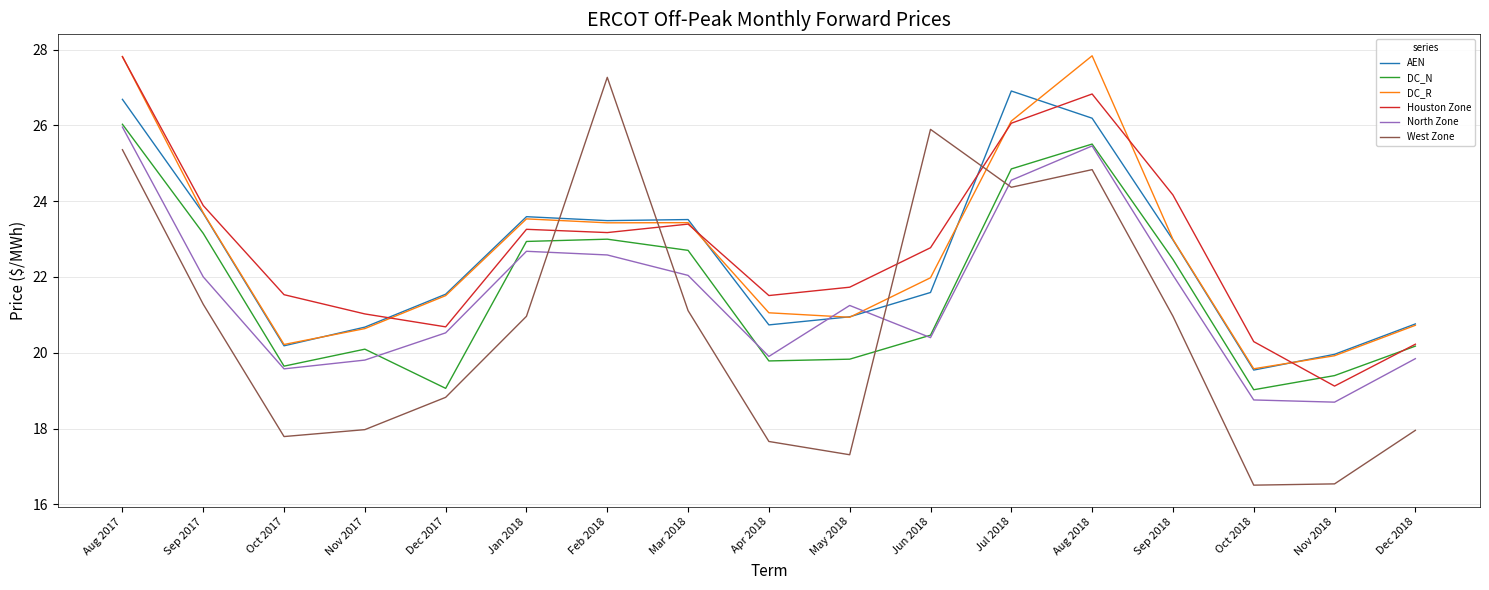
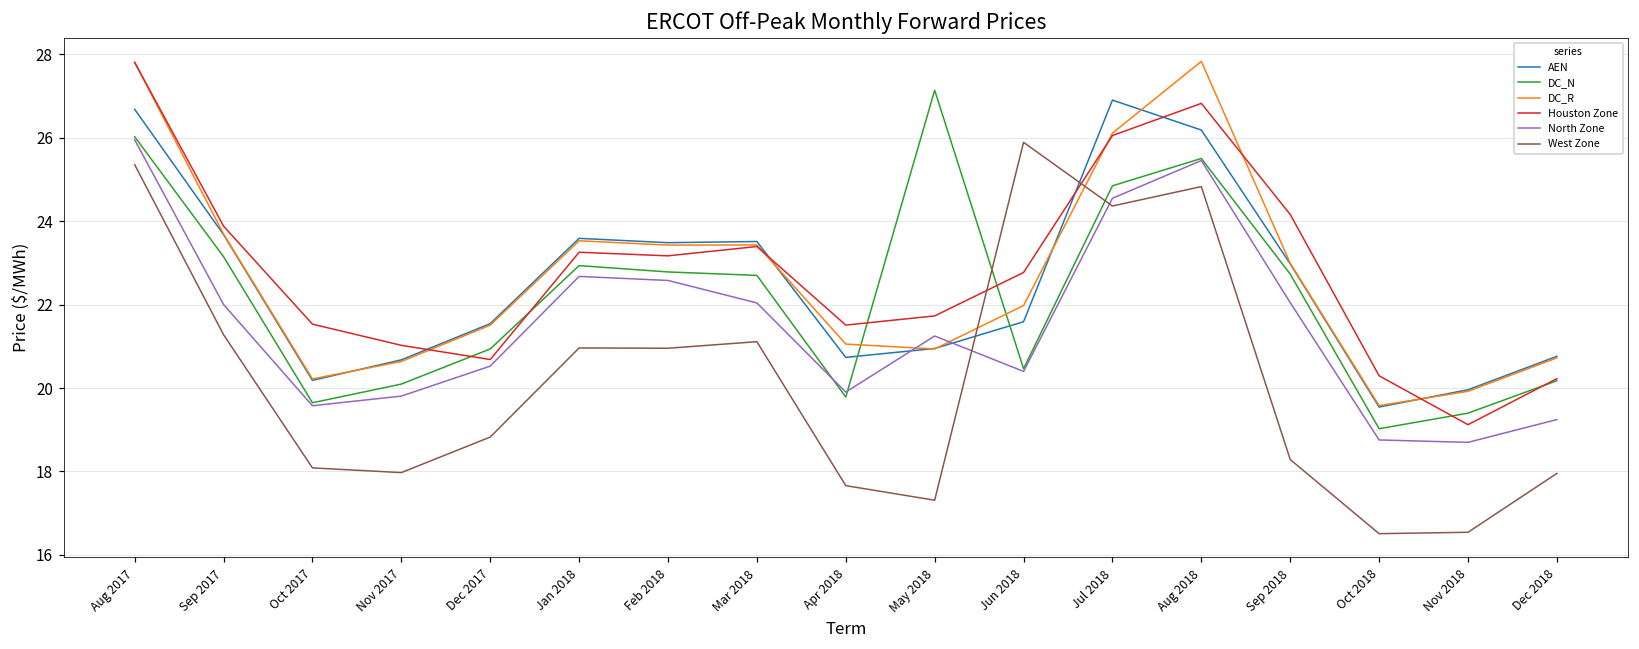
  {
    "AEN": {
      "Aug 2017": 26.7,
      "Mar 2018": 23.5,
      "Apr 2018": 20.7,
      "Jun 2018": 21.6,
      "Jul 2018": 26.9,
      "Aug 2018": 26.2
    },
    "DC_N": {
      "Aug 2017": 26.0,
      "Sep 2017": 23.2,
      "Oct 2017": 19.6,
      "Nov 2017": 20.1,
-     "Dec 2017": 19.1,
+     "Dec 2017": 20.9,
      "Jan 2018": 22.9,
-     "Feb 2018": 23.0,
+     "Feb 2018": 22.8,
      "Mar 2018": 22.7,
      "Apr 2018": 19.8,
-     "May 2018": 19.8,
+     "May 2018": 27.1,
      "Jul 2018": 24.9,
-     "Sep 2018": 22.5,
+     "Sep 2018": 22.7,
      "Oct 2018": 19.0,
      "Nov 2018": 19.4
    },
    "DC_R": {
      "Apr 2018": 21.1,
      "Jun 2018": 22.0,
      "Aug 2018": 27.8
    },
    "Houston Zone": {
      "Sep 2017": 23.9,
      "Oct 2017": 21.5,
      "Nov 2017": 21.0,
      "Dec 2017": 20.7,
      "Jan 2018": 23.3,
      "Feb 2018": 23.2,
      "Apr 2018": 21.5,
      "May 2018": 21.7,
      "Jun 2018": 22.8,
      "Aug 2018": 26.8,
      "Sep 2018": 24.2,
      "Oct 2018": 20.3,
      "Nov 2018": 19.1
    },
    "North Zone": {
      "Aug 2017": 26.0,
      "Sep 2017": 22.0,
      "Oct 2017": 19.6,
      "Nov 2017": 19.8,
      "Dec 2017": 20.5,
      "Jan 2018": 22.7,
      "Feb 2018": 22.6,
      "Mar 2018": 22.0,
      "Apr 2018": 19.9,
      "May 2018": 21.2,
      "Jul 2018": 24.6,
      "Sep 2018": 22.0,
      "Oct 2018": 18.8,
      "Nov 2018": 18.7,
-     "Dec 2018": 19.8
+     "Dec 2018": 19.2
    },
    "West Zone": {
      "Aug 2017": 25.4,
      "Sep 2017": 21.3,
-     "Oct 2017": 17.8,
+     "Oct 2017": 18.1,
      "Nov 2017": 18.0,
      "Dec 2017": 18.8,
      "Jan 2018": 21.0,
-     "Feb 2018": 27.3,
+     "Feb 2018": 21.0,
      "Mar 2018": 21.1,
      "Apr 2018": 17.7,
      "May 2018": 17.3,
      "Jun 2018": 25.9,
      "Jul 2018": 24.4,
      "Aug 2018": 24.8,
-     "Sep 2018": 21.0,
+     "Sep 2018": 18.3,
      "Oct 2018": 16.5,
      "Nov 2018": 16.5,
      "Dec 2018": 18.0
    }
  }
